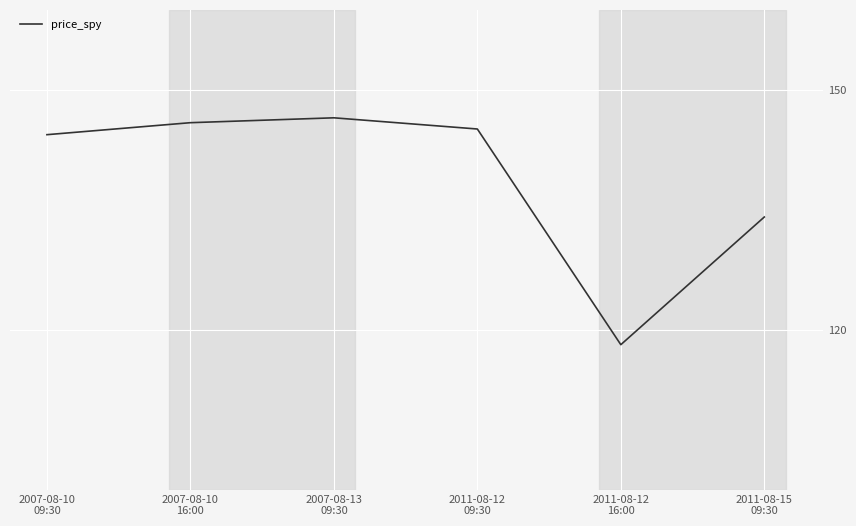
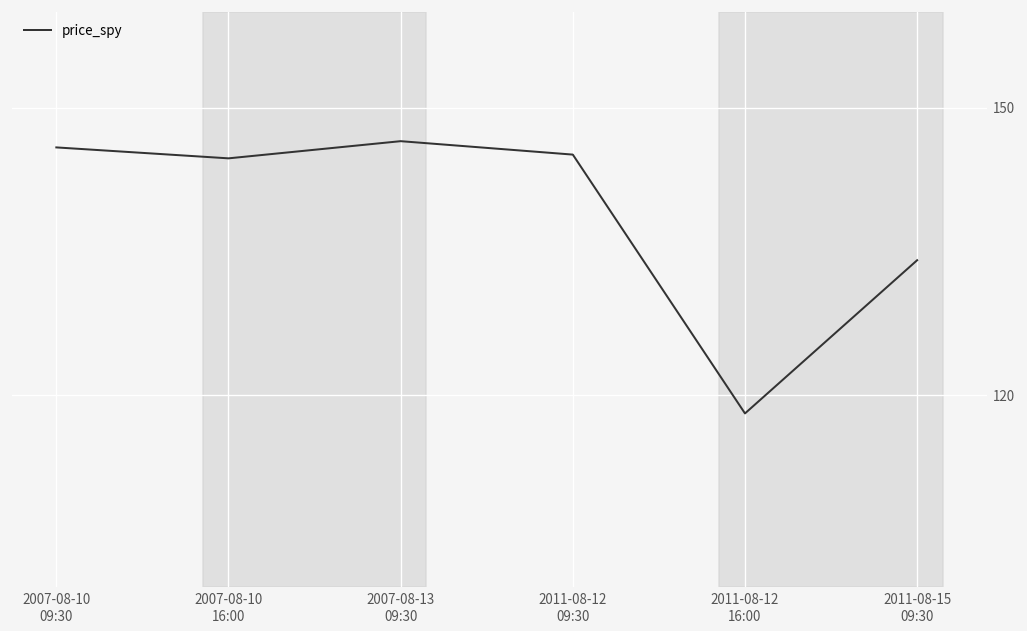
  {
-   "2007-08-10 09:30": 144,
-   "2007-08-10 16:00": 146,
+   "2007-08-10 09:30": 146,
+   "2007-08-10 16:00": 145,
    "2007-08-13 09:30": 147,
    "2011-08-12 09:30": 145,
    "2011-08-12 16:00": 118,
    "2011-08-15 09:30": 134
  }
